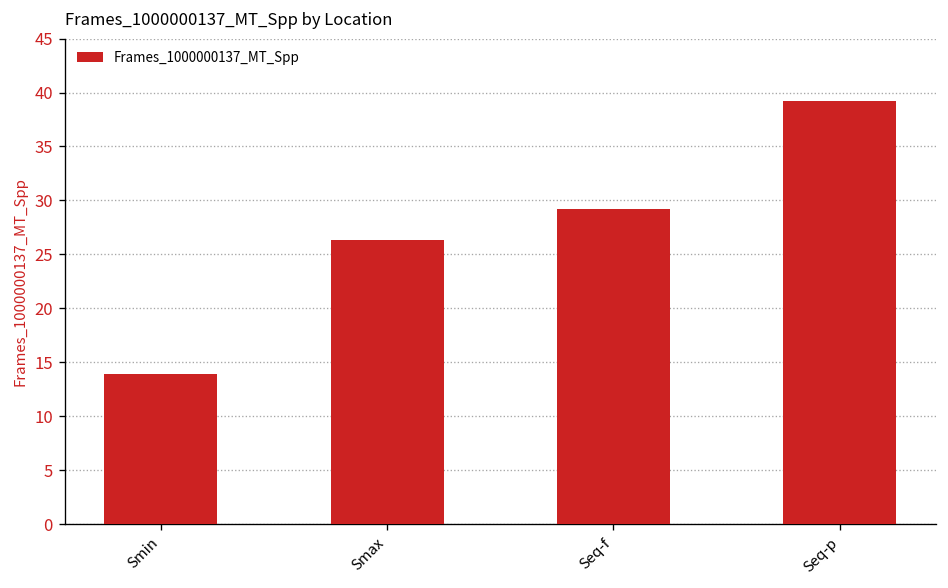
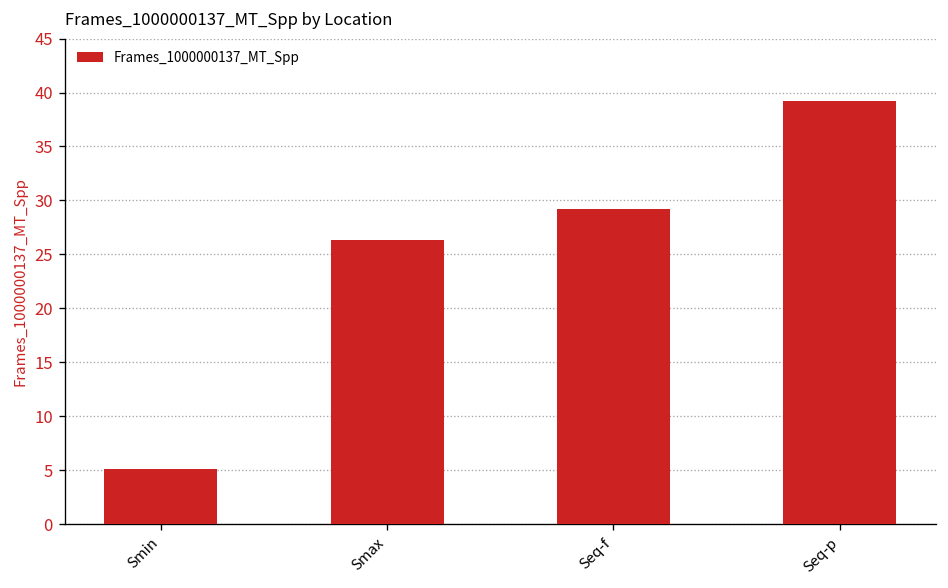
  {
-   "Smin": 14,
+   "Smin": 5,
    "Smax": 26,
    "Seq-f": 29,
    "Seq-p": 39
  }
